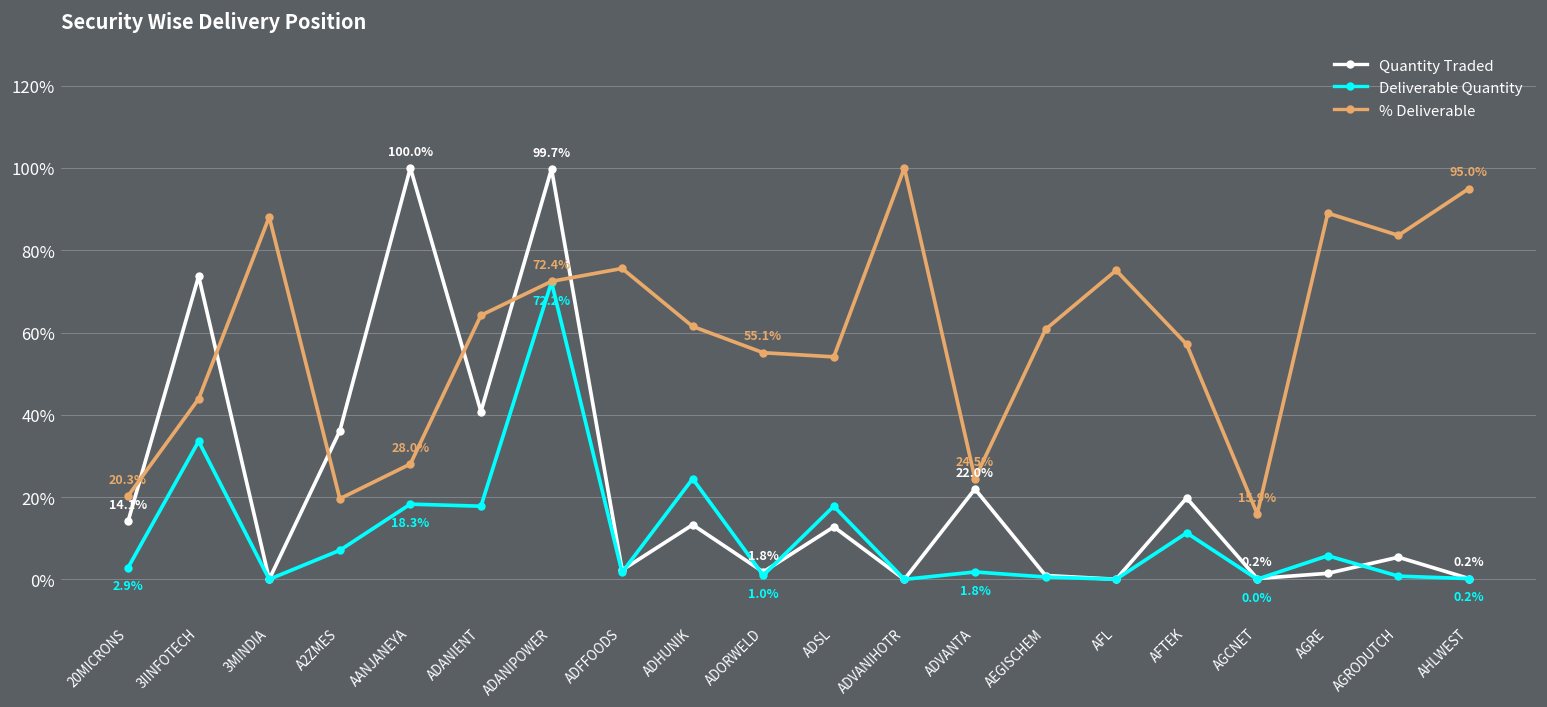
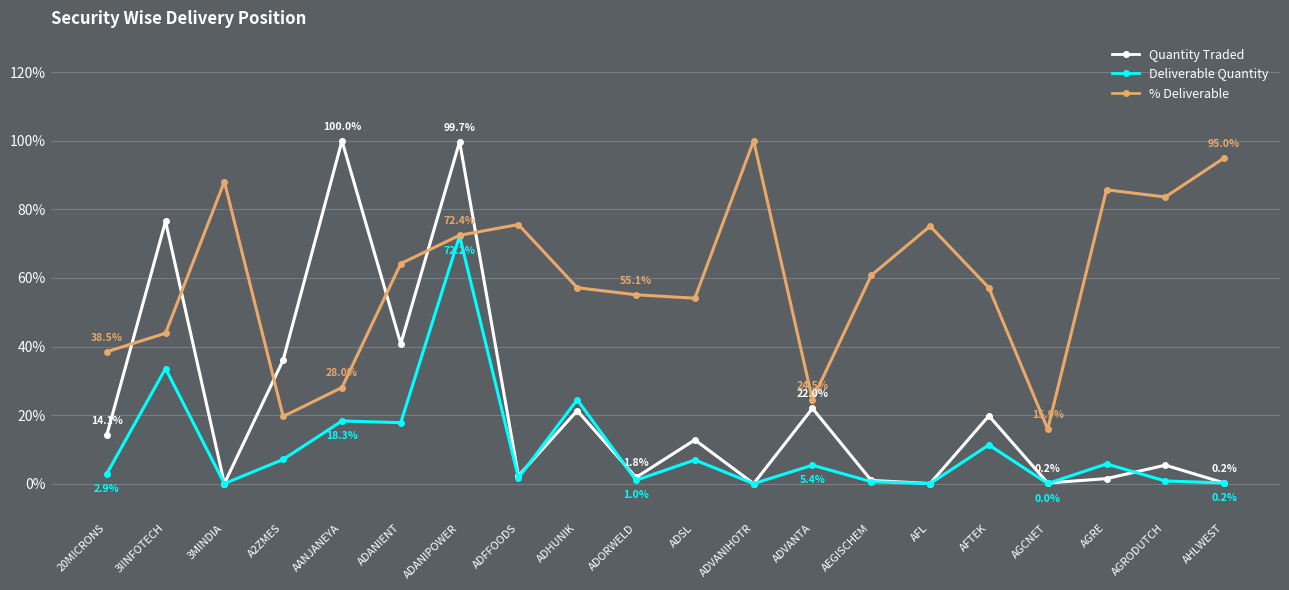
  {
    "Quantity Traded": {
-     "3IINFOTECH": "74%",
+     "3IINFOTECH": "77%",
      "A2ZMES": "36%",
      "ADANIENT": "41%",
-     "ADHUNIK": "13%",
+     "ADHUNIK": "21%",
      "ADSL": "13%",
      "AFTEK": "20%",
      "AGRE": "1%",
      "AGRODUTCH": "5%"
    },
    "Deliverable Quantity": {
      "20MICRONS": "2.9%",
      "AANJANEYA": "18.3%",
      "ADORWELD": "1.0%",
-     "ADSL": "18%",
-     "ADVANTA": "1.8%"
+     "ADSL": "7%",
+     "ADVANTA": "5.4%"
    },
    "% Deliverable": {
-     "20MICRONS": "20.3%",
+     "20MICRONS": "38.5%",
      "AANJANEYA": "28.0%",
-     "ADHUNIK": "61%",
+     "ADHUNIK": "57%",
      "ADORWELD": "55.1%",
      "ADVANTA": "24.5%",
      "AGCNET": "15.9%",
-     "AGRE": "89%",
+     "AGRE": "86%",
      "AHLWEST": "95.0%"
    }
  }
